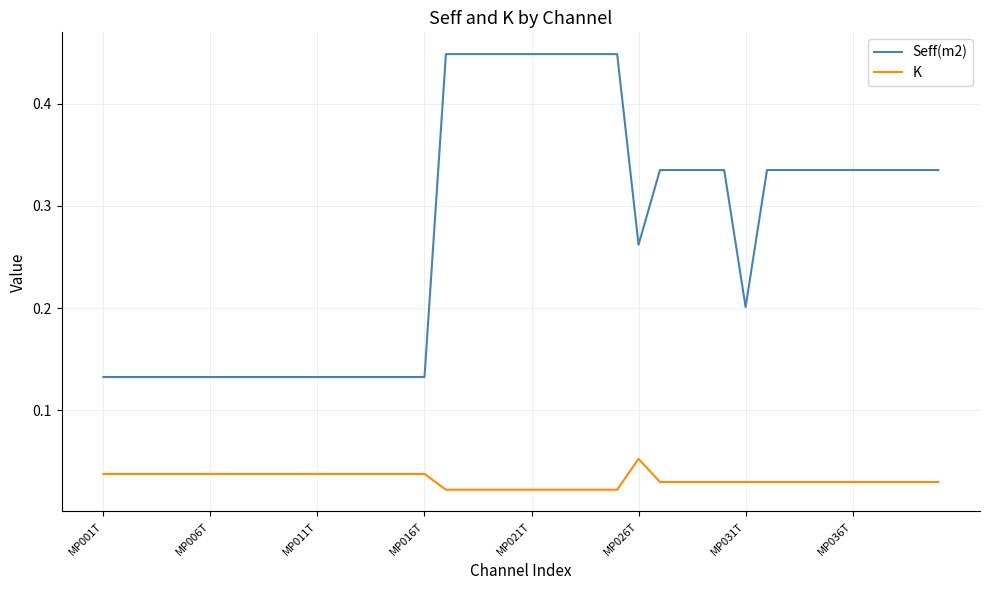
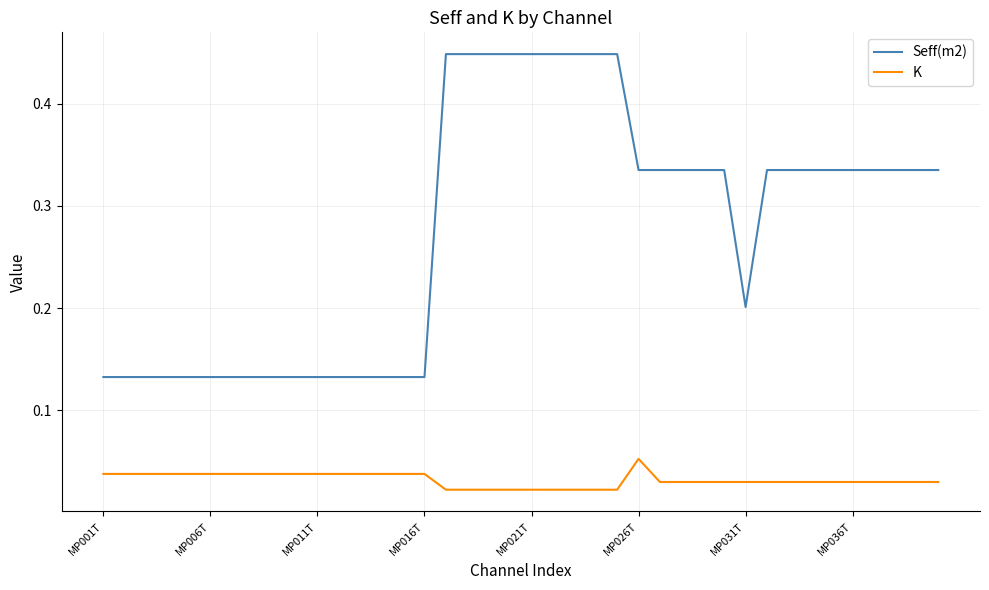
  {
    "Seff(m2)": {
      "MP001T": 0.133,
      "MP006T": 0.133,
      "MP011T": 0.133,
      "MP016T": 0.133,
      "MP021T": 0.448,
-     "MP026T": 0.262,
+     "MP026T": 0.335,
      "MP031T": 0.201,
      "MP036T": 0.335
    },
    "K": {
      "MP001T": 0.038,
      "MP006T": 0.038,
      "MP011T": 0.038,
      "MP016T": 0.038,
      "MP021T": 0.022,
      "MP026T": 0.052,
      "MP031T": 0.030,
      "MP036T": 0.030
    }
  }
